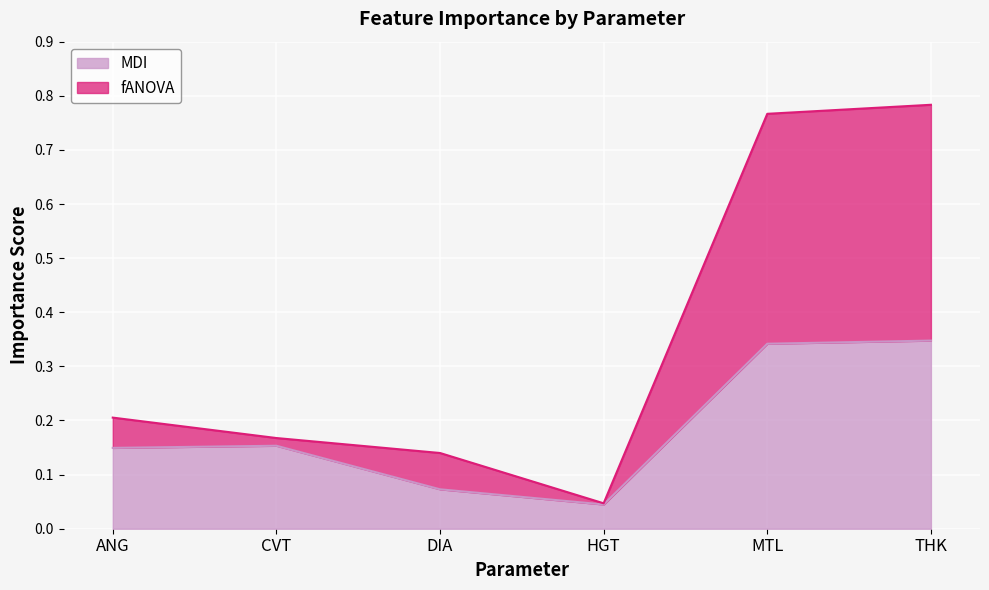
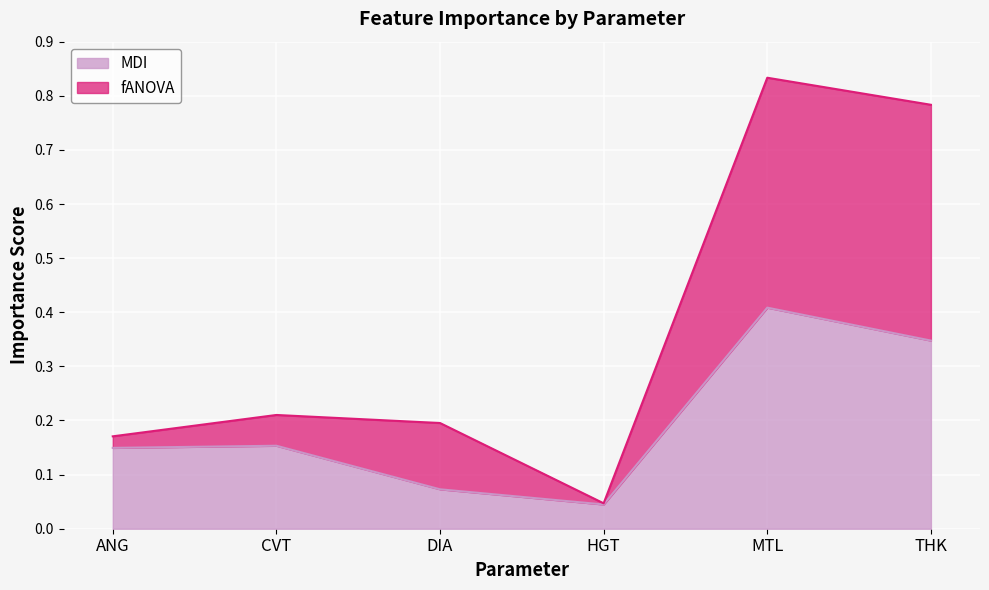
  {
    "MDI": {
      "ANG": 0.15,
      "CVT": 0.15,
      "DIA": 0.07,
-     "MTL": 0.34,
+     "MTL": 0.41,
      "THK": 0.35
    },
    "fANOVA": {
-     "ANG": 0.06,
-     "CVT": 0.01,
-     "DIA": 0.07,
+     "ANG": 0.02,
+     "CVT": 0.06,
+     "DIA": 0.12,
      "MTL": 0.42,
      "THK": 0.44
    }
  }
